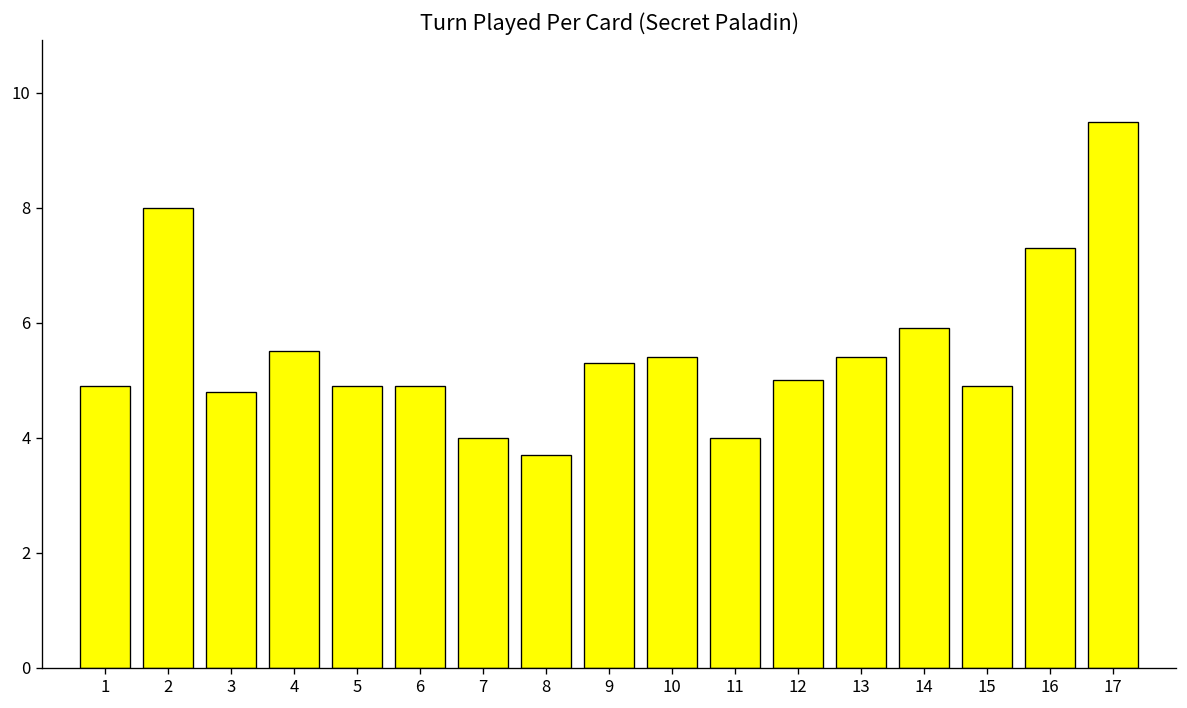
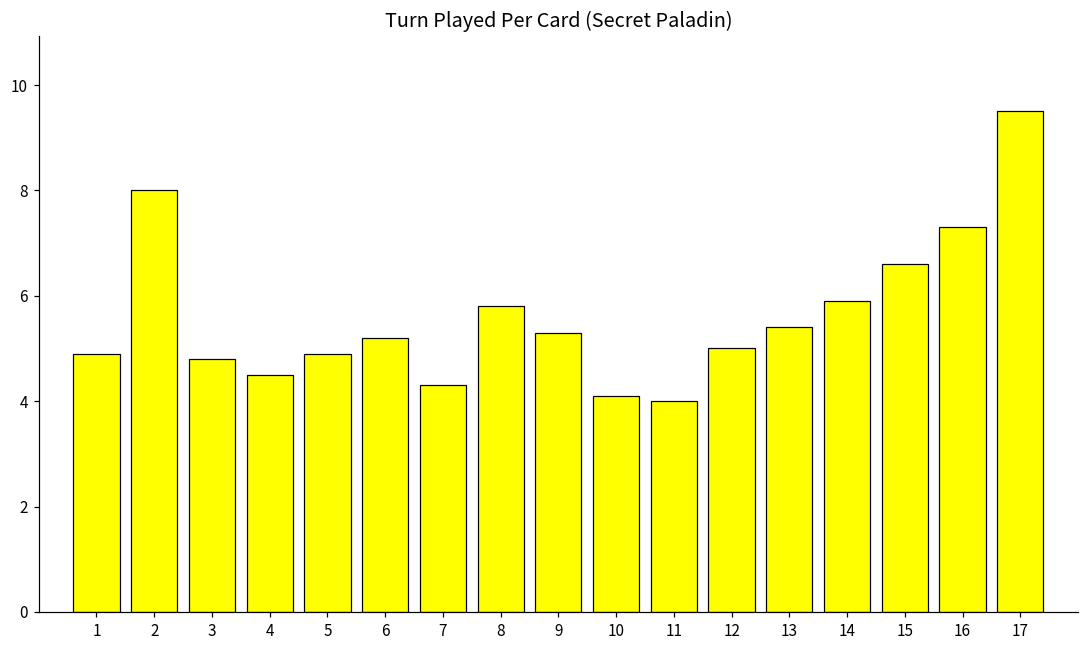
  {
    "1": 4.9,
    "2": 8.0,
    "3": 4.8,
-   "4": 5.5,
+   "4": 4.5,
    "5": 4.9,
-   "6": 4.9,
-   "7": 4.0,
-   "8": 3.7,
+   "6": 5.2,
+   "7": 4.3,
+   "8": 5.8,
    "9": 5.3,
-   "10": 5.4,
+   "10": 4.1,
    "11": 4.0,
    "12": 5.0,
    "13": 5.4,
    "14": 5.9,
-   "15": 4.9,
+   "15": 6.6,
    "16": 7.3,
    "17": 9.5
  }
